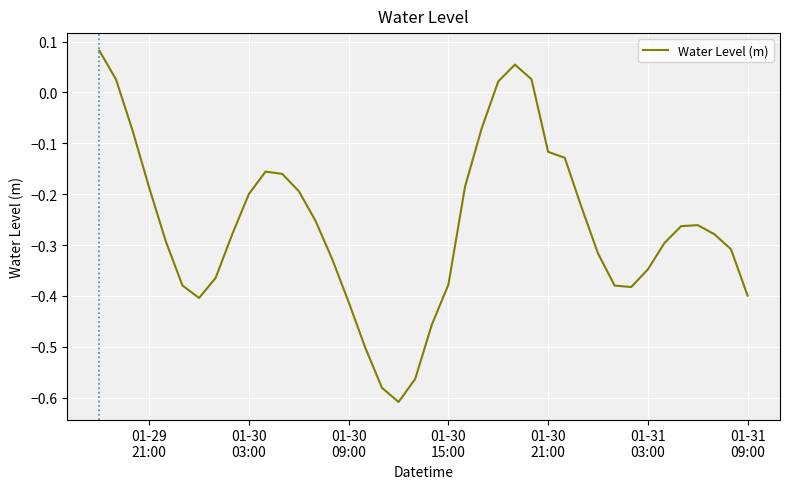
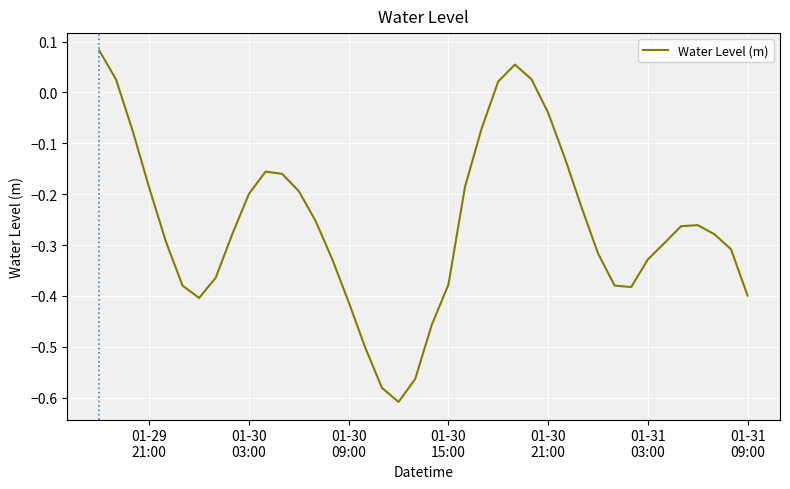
  {
    "01-29 21:00": -0.19,
    "01-30 03:00": -0.20,
    "01-30 09:00": -0.41,
    "01-30 15:00": -0.38,
-   "01-30 21:00": -0.12,
-   "01-31 03:00": -0.35,
+   "01-30 21:00": -0.04,
+   "01-31 03:00": -0.33,
    "01-31 09:00": -0.40
  }
